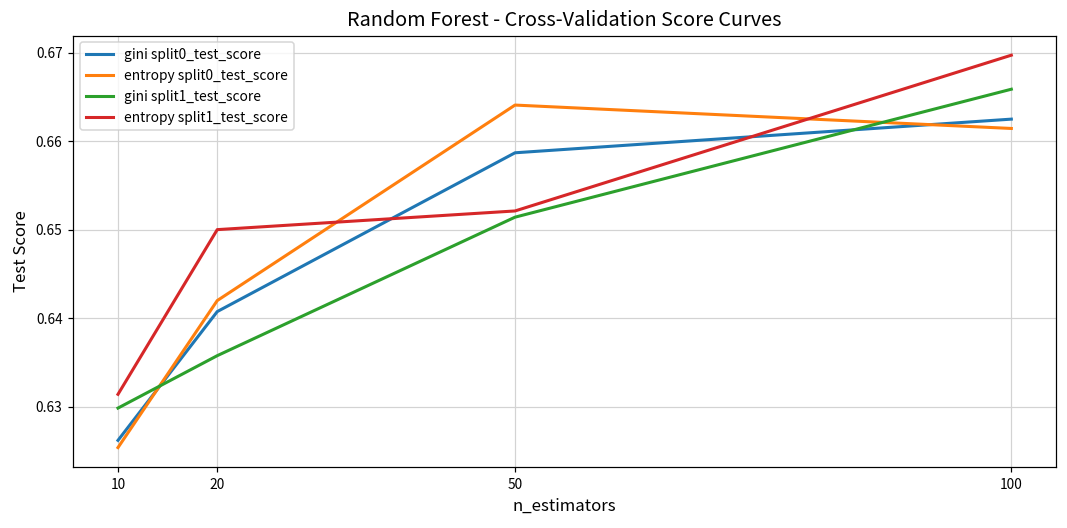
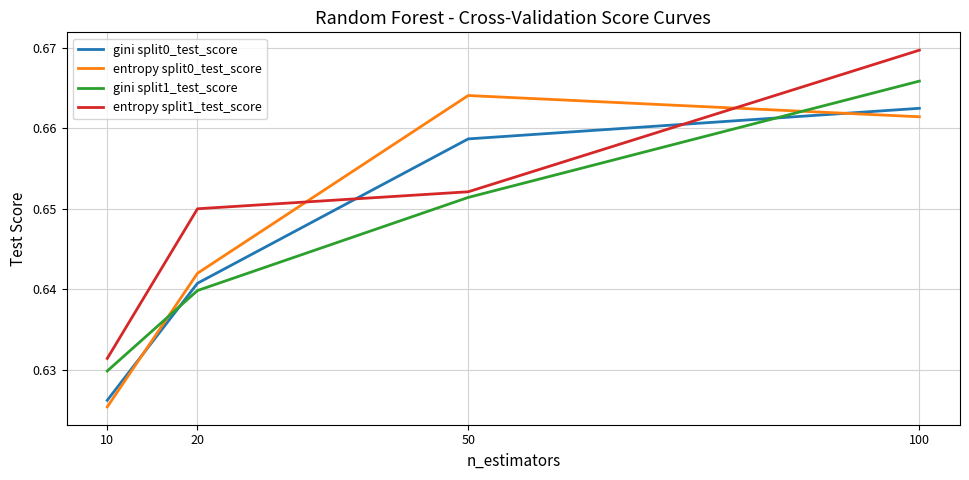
  {
    "gini split0_test_score": {
      "10": 0.626,
      "20": 0.641,
      "50": 0.659,
      "100": 0.662
    },
    "entropy split0_test_score": {
      "10": 0.625,
      "20": 0.642,
      "50": 0.664,
      "100": 0.661
    },
    "gini split1_test_score": {
      "10": 0.630,
-     "20": 0.636,
+     "20": 0.640,
      "50": 0.651,
      "100": 0.666
    },
    "entropy split1_test_score": {
      "10": 0.631,
      "20": 0.650,
      "50": 0.652,
      "100": 0.670
    }
  }
